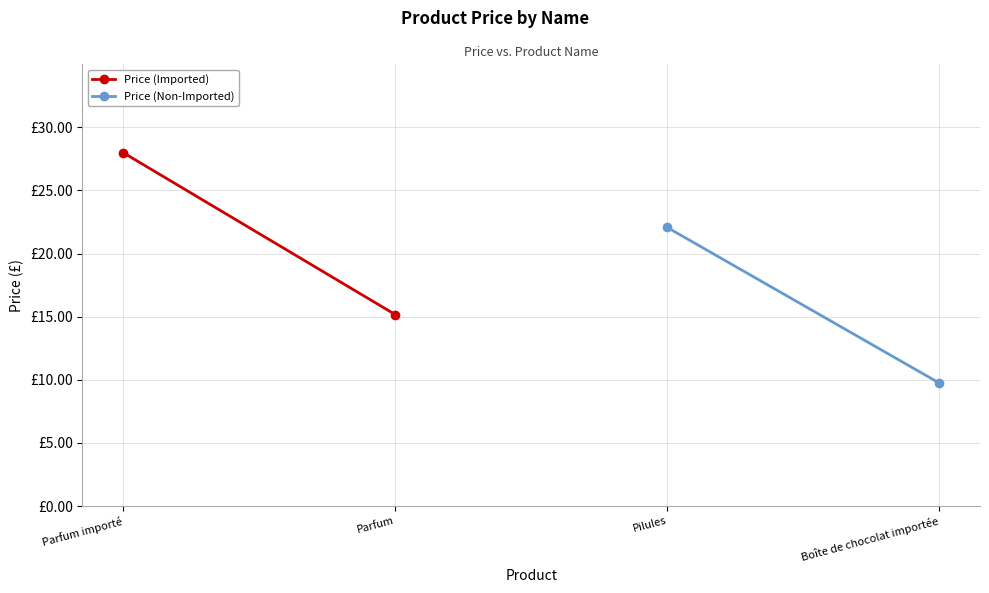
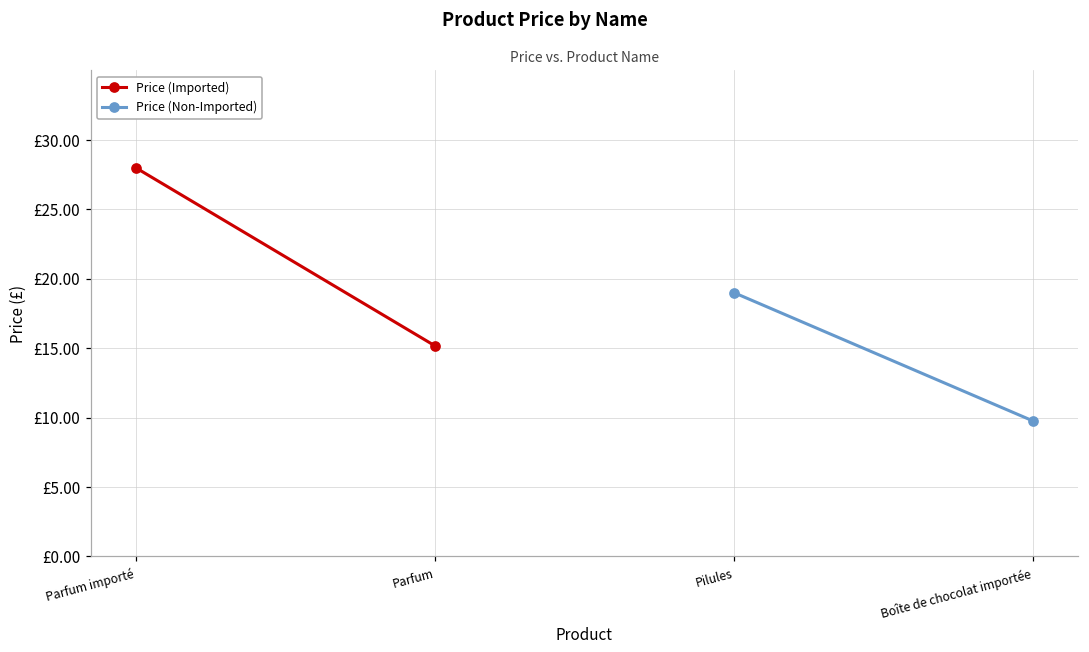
  {
    "Price (Imported)": {
      "Parfum importé": "£28.0",
      "Parfum": "£15.2"
    },
    "Price (Non-Imported)": {
-     "Pilules": "£22.1",
+     "Pilules": "£19.0",
      "Boîte de chocolat importée": "£9.8"
    }
  }
